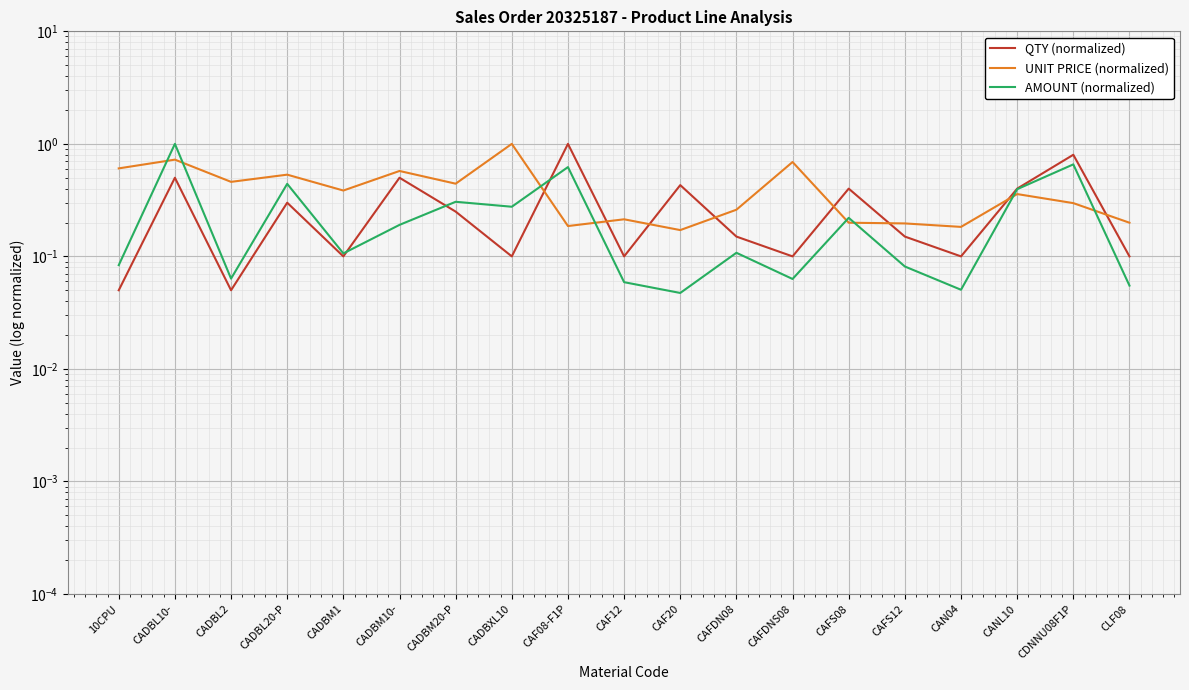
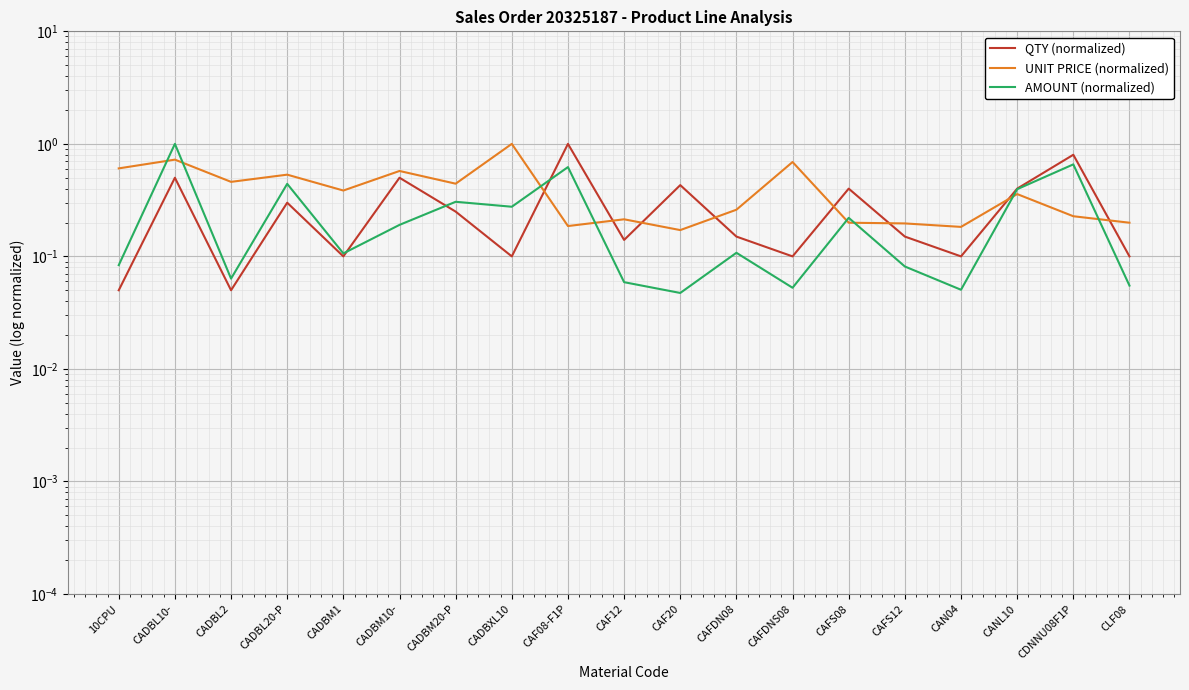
  {
    "QTY (normalized)": {
      "10CPU": 0.05,
      "CADBL10-": 0.5,
      "CADBL2": 0.05,
      "CADBL20-P": 0.30,
      "CADBM1": 0.10,
      "CADBM10-": 0.5,
      "CADBM20-P": 0.25,
      "CADBXL10": 0.10,
      "CAF08-F1P": 1.0,
-     "CAF12": 0.10,
+     "CAF12": 0.14,
      "CAF20": 0.43,
      "CAFDN08": 0.15,
      "CAFDNS08": 0.10,
      "CAFS08": 0.40,
      "CAFS12": 0.15,
      "CAN04": 0.10,
      "CDNNU08F1P": 0.8,
      "CLF08": 0.10
    },
    "UNIT PRICE (normalized)": {
      "10CPU": 0.6,
      "CADBL10-": 0.7,
      "CADBL2": 0.46,
      "CADBL20-P": 0.5,
      "CADBM1": 0.38,
      "CADBM10-": 0.6,
      "CADBM20-P": 0.44,
      "CADBXL10": 1.0,
      "CAF08-F1P": 0.19,
      "CAF12": 0.21,
      "CAF20": 0.17,
      "CAFDN08": 0.26,
      "CAFDNS08": 0.7,
      "CAFS08": 0.20,
      "CAFS12": 0.20,
      "CAN04": 0.18,
      "CANL10": 0.36,
-     "CDNNU08F1P": 0.30,
+     "CDNNU08F1P": 0.23,
      "CLF08": 0.20
    },
    "AMOUNT (normalized)": {
      "10CPU": 0.08,
      "CADBL10-": 1.0,
      "CADBL2": 0.06,
      "CADBL20-P": 0.44,
      "CADBM1": 0.11,
      "CADBM10-": 0.19,
      "CADBM20-P": 0.31,
      "CADBXL10": 0.28,
      "CAF08-F1P": 0.6,
      "CAF12": 0.06,
      "CAF20": 0.047,
      "CAFDN08": 0.11,
-     "CAFDNS08": 0.06,
+     "CAFDNS08": 0.05,
      "CAFS08": 0.22,
      "CAFS12": 0.08,
      "CAN04": 0.05,
      "CDNNU08F1P": 0.7,
      "CLF08": 0.06
    }
  }
